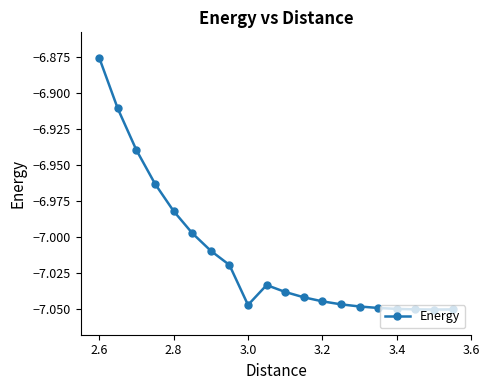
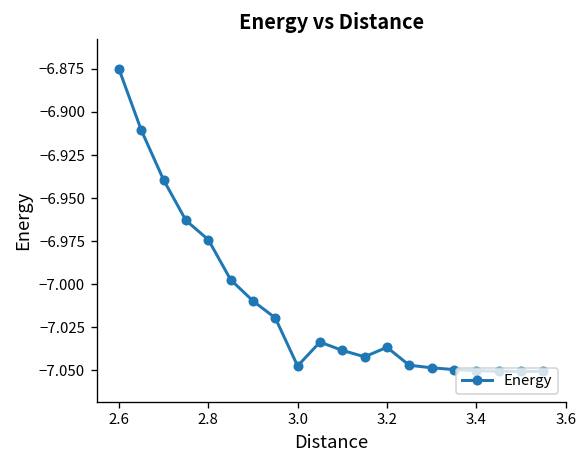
  {
    "2.6": -6.875,
-   "2.8": -6.982,
+   "2.8": -6.974,
    "3.0": -7.047,
-   "3.2": -7.045
+   "3.2": -7.037
  }
